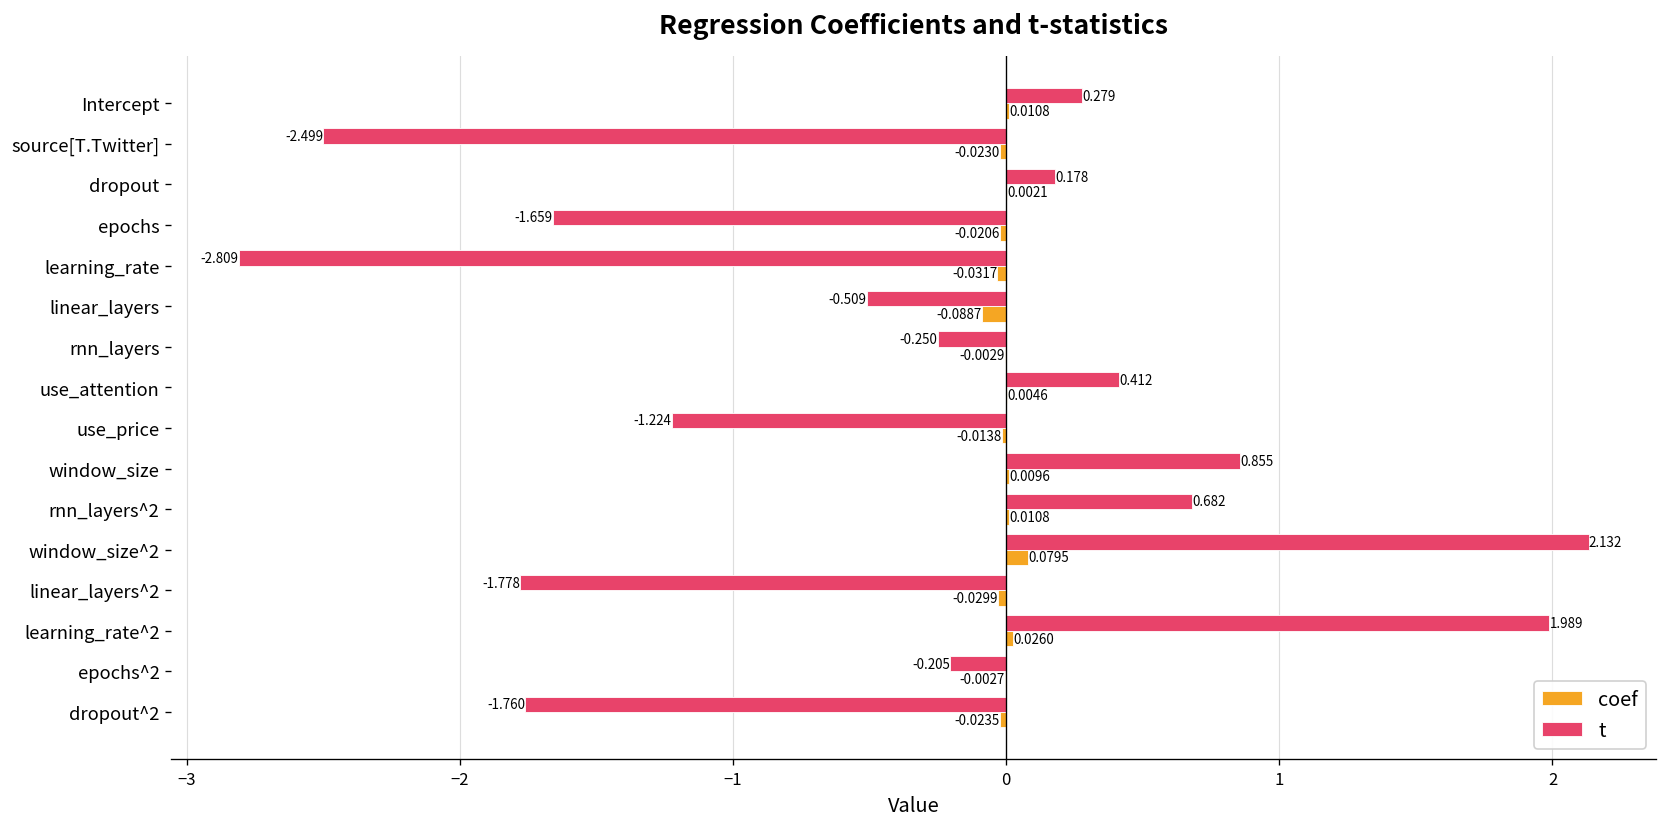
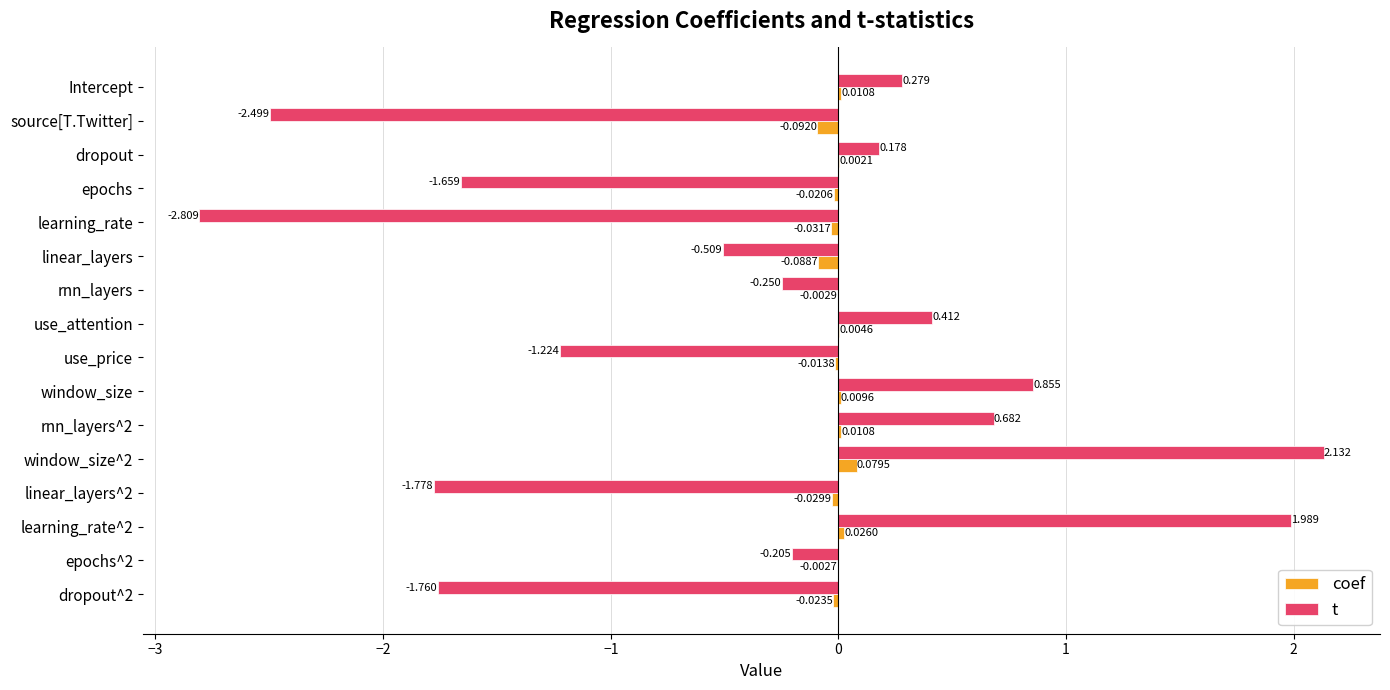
  {
    "coef": {
      "Intercept": 0.0108,
-     "source[T.Twitter]": -0.0230,
+     "source[T.Twitter]": -0.0920,
      "dropout": 0.0021,
      "epochs": -0.0206,
      "learning_rate": -0.0317,
      "linear_layers": -0.0887,
      "rnn_layers": -0.0029,
      "use_attention": 0.0046,
      "use_price": -0.0138,
      "window_size": 0.0096,
      "rnn_layers^2": 0.0108,
      "window_size^2": 0.0795,
      "linear_layers^2": -0.0299,
      "learning_rate^2": 0.0260,
      "epochs^2": -0.0027,
      "dropout^2": -0.0235
    },
    "t": {
      "Intercept": 0.279,
      "source[T.Twitter]": -2.499,
      "dropout": 0.178,
      "epochs": -1.659,
      "learning_rate": -2.809,
      "linear_layers": -0.509,
      "rnn_layers": -0.250,
      "use_attention": 0.412,
      "use_price": -1.224,
      "window_size": 0.855,
      "rnn_layers^2": 0.682,
      "window_size^2": 2.132,
      "linear_layers^2": -1.778,
      "learning_rate^2": 1.989,
      "epochs^2": -0.205,
      "dropout^2": -1.760
    }
  }
